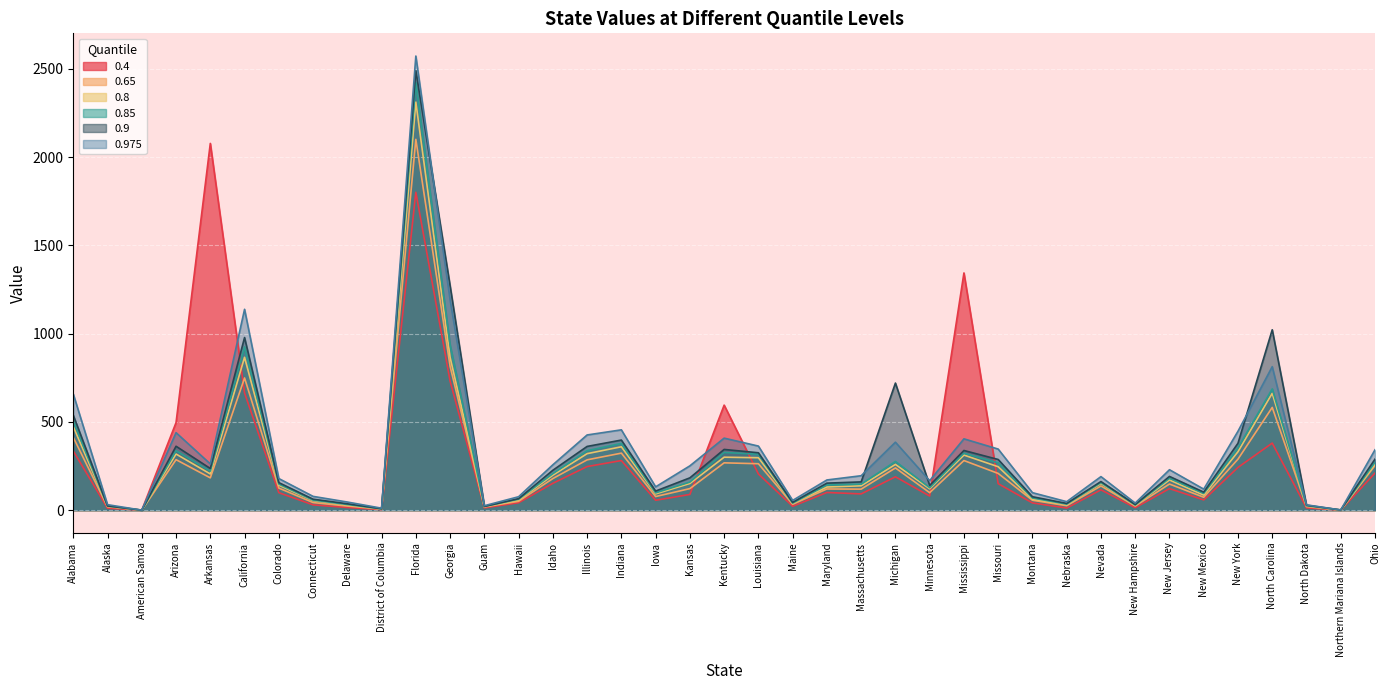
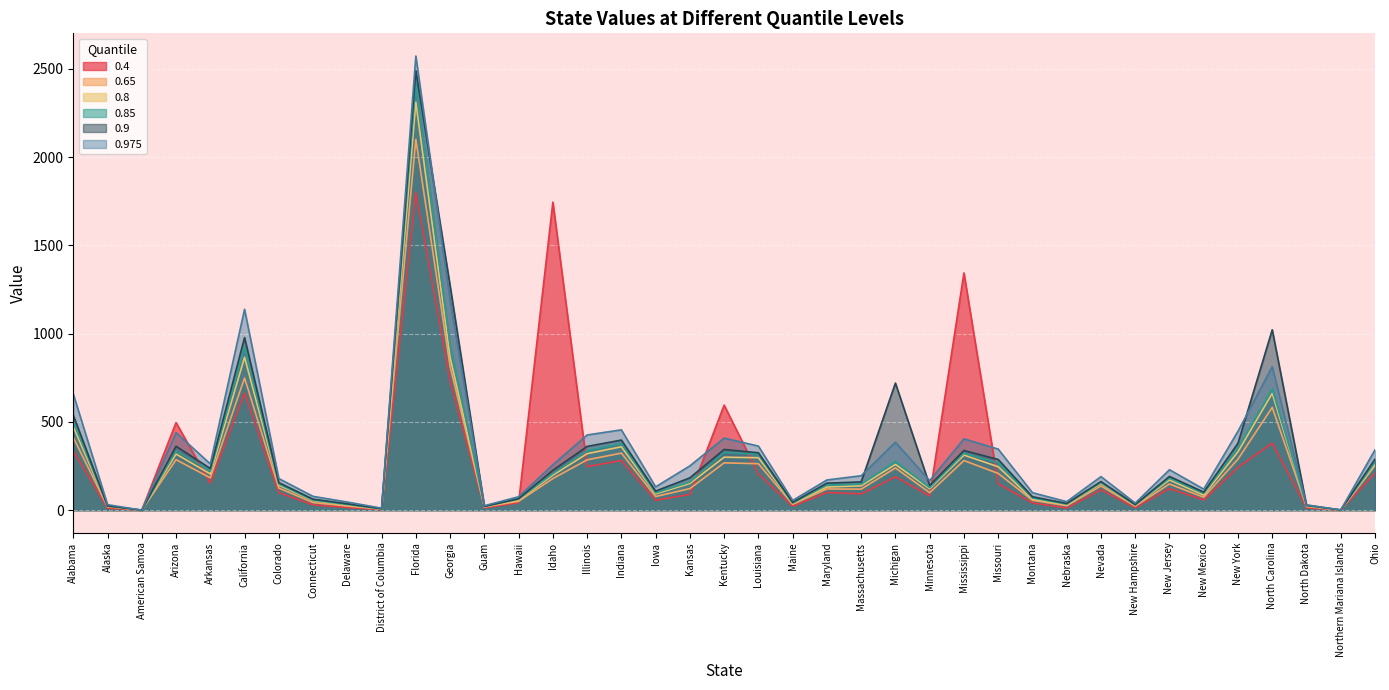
  {
    "0.4": {
      "Alabama": 340,
      "Arizona": 500,
-     "Arkansas": 2080,
+     "Arkansas": 150,
      "California": 660,
      "Colorado": 100,
      "Florida": 1800,
      "Georgia": 730,
-     "Idaho": 150,
+     "Idaho": 1750,
      "Illinois": 250,
      "Indiana": 280,
      "Iowa": 60,
      "Kansas": 90,
      "Kentucky": 600,
      "Louisiana": 210,
      "Maryland": 100,
      "Massachusetts": 90,
      "Michigan": 190,
      "Minnesota": 80,
      "Mississippi": 1340,
      "Missouri": 150,
      "Montana": 40,
      "Nevada": 120,
      "New Jersey": 120,
      "New Mexico": 60,
      "New York": 240,
      "North Carolina": 380,
      "Ohio": 210
    },
    "0.9": {
      "Alabama": 540,
      "Arizona": 360,
      "Arkansas": 240,
      "California": 980,
      "Florida": 2490,
      "Georgia": 1270,
      "Idaho": 230,
      "Illinois": 360,
      "Indiana": 400,
      "Kansas": 180,
      "Kentucky": 340,
      "Michigan": 720,
      "Mississippi": 340,
      "Missouri": 290,
      "New York": 380,
      "North Carolina": 1020,
      "Ohio": 290
    }
  }
